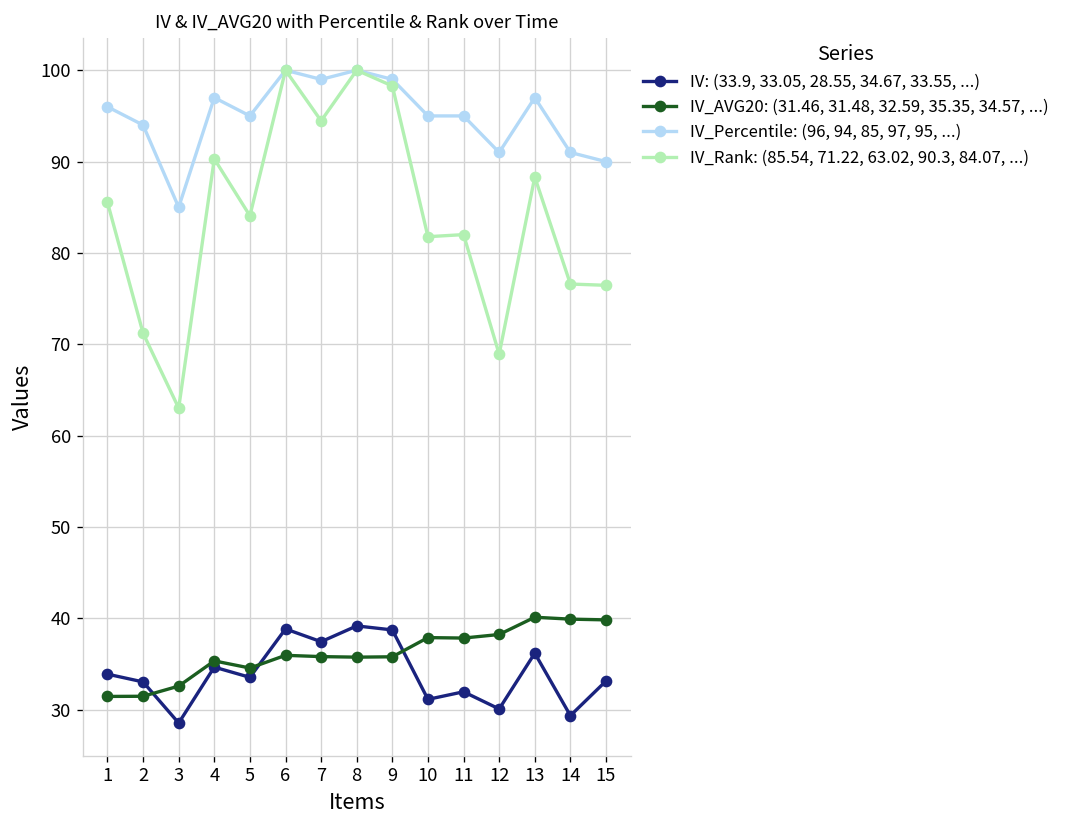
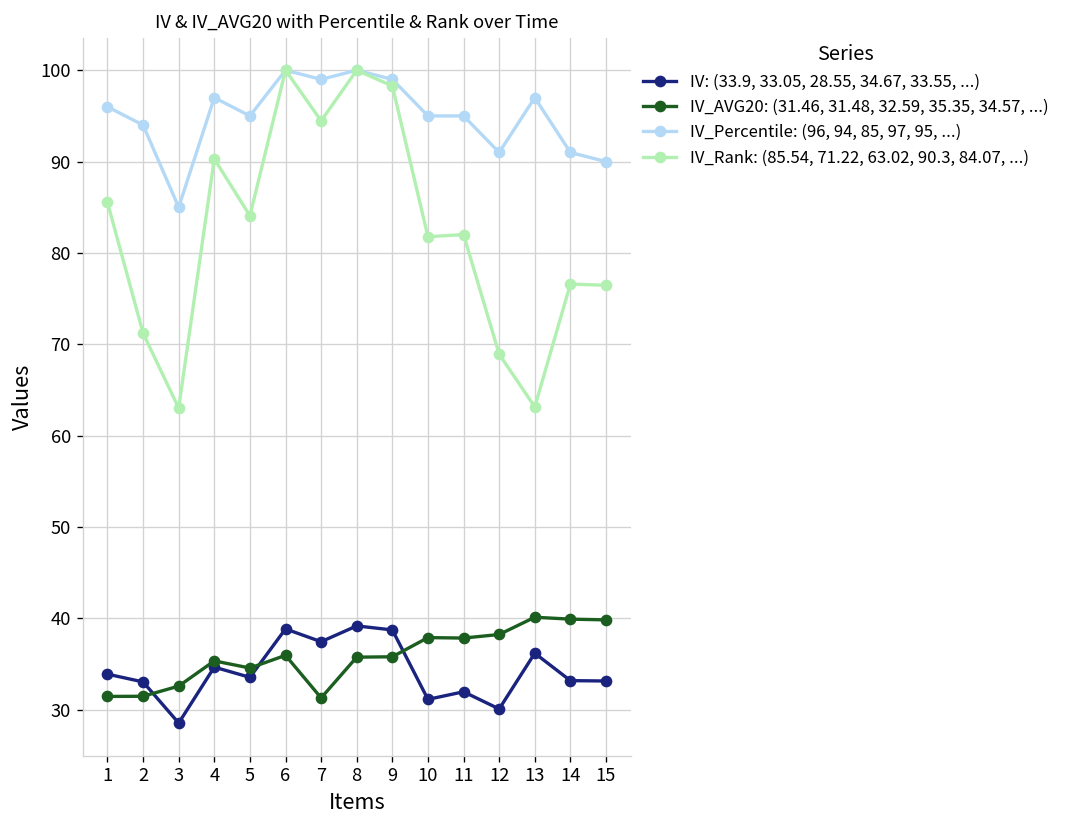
  {
    "IV: (33.9, 33.05, 28.55, 34.67, 33.55, ...)": {
      "1": 34,
      "2": 33,
      "3": 29,
      "4": 35,
      "5": 34,
      "6": 39,
      "7": 37,
      "8": 39,
      "9": 39,
      "10": 31,
      "11": 32,
      "12": 30,
      "13": 36,
-     "14": 29,
+     "14": 33,
      "15": 33
    },
    "IV_AVG20: (31.46, 31.48, 32.59, 35.35, 34.57, ...)": {
      "1": 31,
      "2": 31,
      "3": 33,
      "4": 35,
      "5": 35,
      "6": 36,
-     "7": 36,
+     "7": 31,
      "8": 36,
      "9": 36,
      "10": 38,
      "11": 38,
      "12": 38,
      "13": 40,
      "14": 40,
      "15": 40
    },
    "IV_Percentile: (96, 94, 85, 97, 95, ...)": {
      "1": 96,
      "2": 94,
      "3": 85,
      "4": 97,
      "5": 95,
      "7": 99,
      "9": 99,
      "10": 95,
      "11": 95,
      "12": 91,
      "13": 97,
      "14": 91,
      "15": 90
    },
    "IV_Rank: (85.54, 71.22, 63.02, 90.3, 84.07, ...)": {
      "1": 86,
      "2": 71,
      "3": 63,
      "4": 90,
      "5": 84,
      "7": 94,
      "9": 98,
      "10": 82,
      "11": 82,
      "12": 69,
-     "13": 88,
+     "13": 63,
      "14": 77,
      "15": 76
    }
  }
